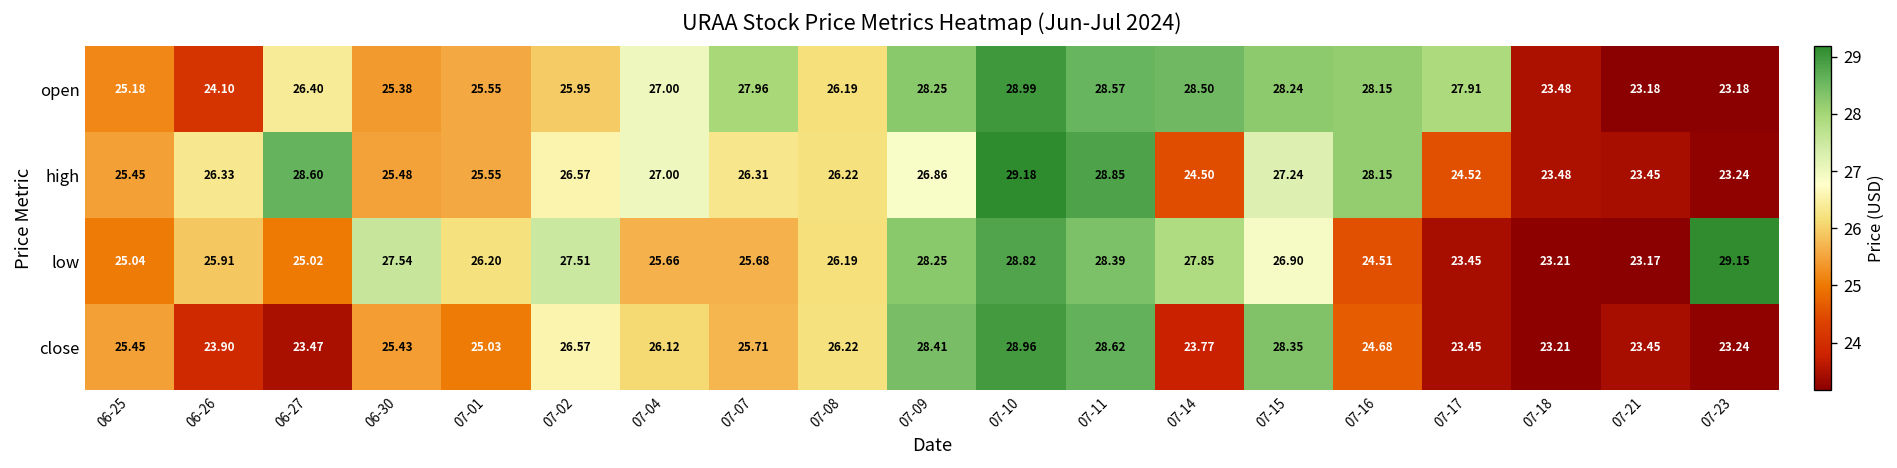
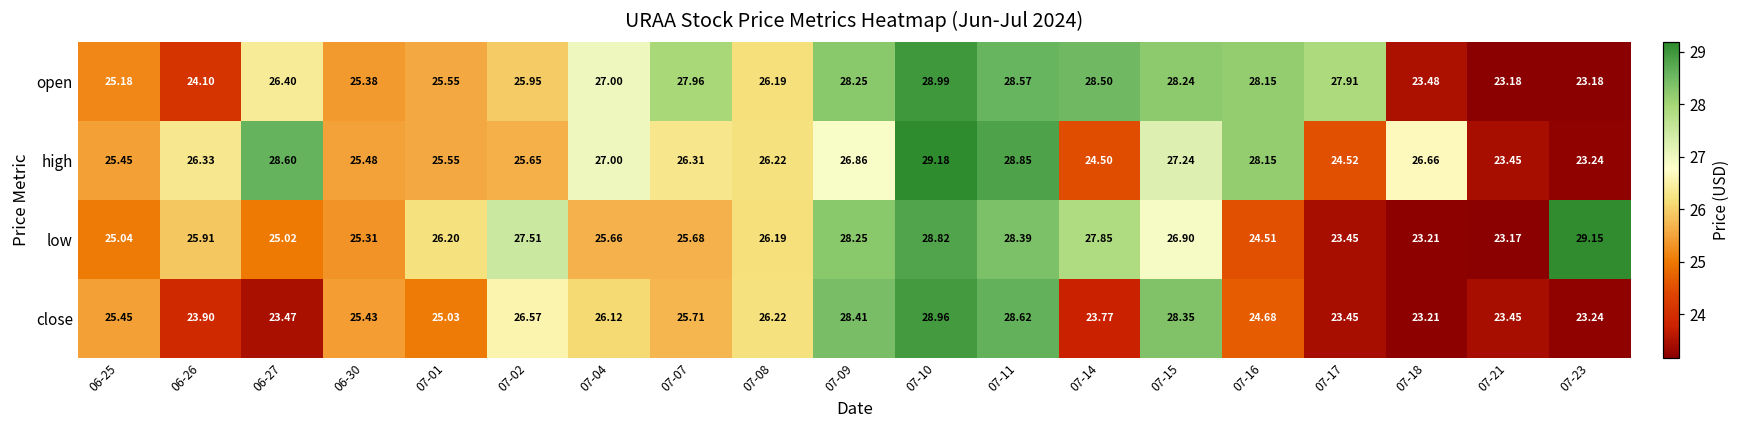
  {
    "open": {
      "06-25": 25.18,
      "06-26": 24.10,
      "06-27": 26.40,
      "06-30": 25.38,
      "07-01": 25.55,
      "07-02": 25.95,
      "07-04": 27.00,
      "07-07": 27.96,
      "07-08": 26.19,
      "07-09": 28.25,
      "07-10": 28.99,
      "07-11": 28.57,
      "07-14": 28.50,
      "07-15": 28.24,
      "07-16": 28.15,
      "07-17": 27.91,
      "07-18": 23.48,
      "07-21": 23.18,
      "07-23": 23.18
    },
    "high": {
      "06-25": 25.45,
      "06-26": 26.33,
      "06-27": 28.60,
      "06-30": 25.48,
      "07-01": 25.55,
-     "07-02": 26.57,
+     "07-02": 25.65,
      "07-04": 27.00,
      "07-07": 26.31,
      "07-08": 26.22,
      "07-09": 26.86,
      "07-10": 29.18,
      "07-11": 28.85,
      "07-14": 24.50,
      "07-15": 27.24,
      "07-16": 28.15,
      "07-17": 24.52,
-     "07-18": 23.48,
+     "07-18": 26.66,
      "07-21": 23.45,
      "07-23": 23.24
    },
    "low": {
      "06-25": 25.04,
      "06-26": 25.91,
      "06-27": 25.02,
-     "06-30": 27.54,
+     "06-30": 25.31,
      "07-01": 26.20,
      "07-02": 27.51,
      "07-04": 25.66,
      "07-07": 25.68,
      "07-08": 26.19,
      "07-09": 28.25,
      "07-10": 28.82,
      "07-11": 28.39,
      "07-14": 27.85,
      "07-15": 26.90,
      "07-16": 24.51,
      "07-17": 23.45,
      "07-18": 23.21,
      "07-21": 23.17,
      "07-23": 29.15
    },
    "close": {
      "06-25": 25.45,
      "06-26": 23.90,
      "06-27": 23.47,
      "06-30": 25.43,
      "07-01": 25.03,
      "07-02": 26.57,
      "07-04": 26.12,
      "07-07": 25.71,
      "07-08": 26.22,
      "07-09": 28.41,
      "07-10": 28.96,
      "07-11": 28.62,
      "07-14": 23.77,
      "07-15": 28.35,
      "07-16": 24.68,
      "07-17": 23.45,
      "07-18": 23.21,
      "07-21": 23.45,
      "07-23": 23.24
    }
  }
